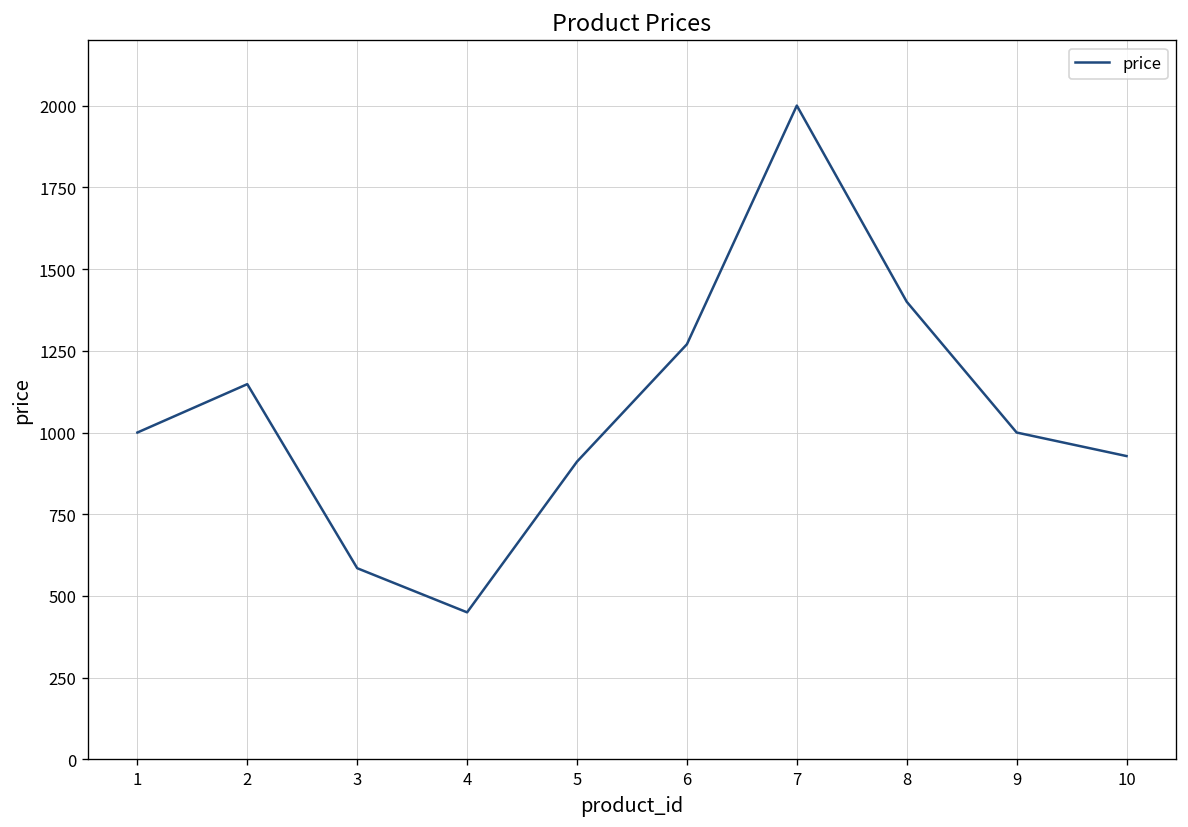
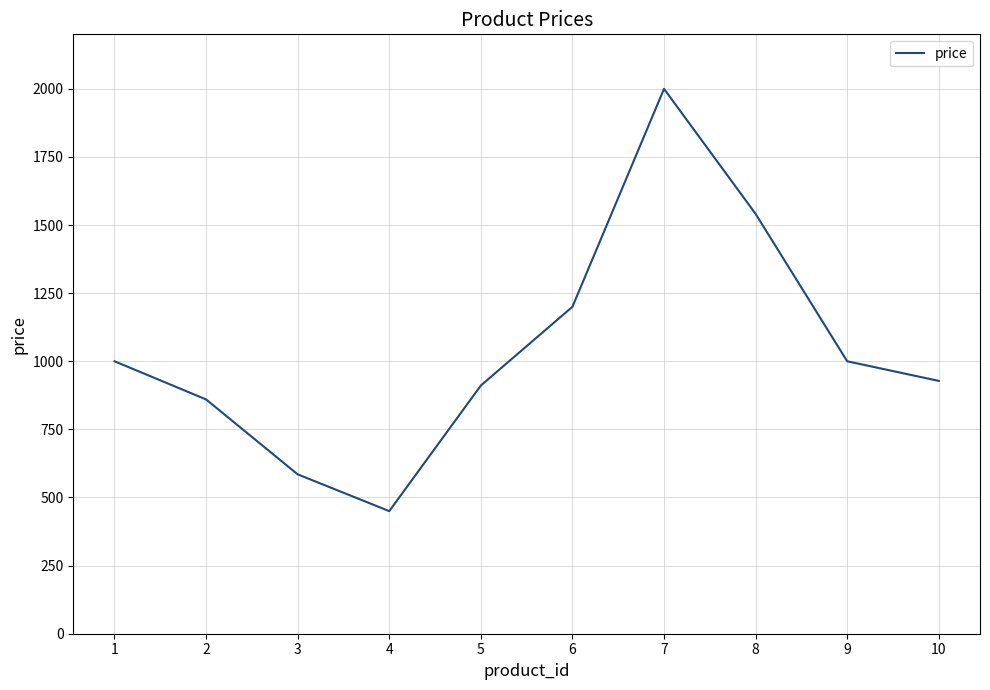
  {
    "1": 1000,
-   "2": 1150,
+   "2": 860,
    "3": 590,
    "4": 450,
    "5": 910,
-   "6": 1270,
+   "6": 1200,
    "7": 2000,
-   "8": 1400,
+   "8": 1540,
    "9": 1000,
    "10": 930
  }
